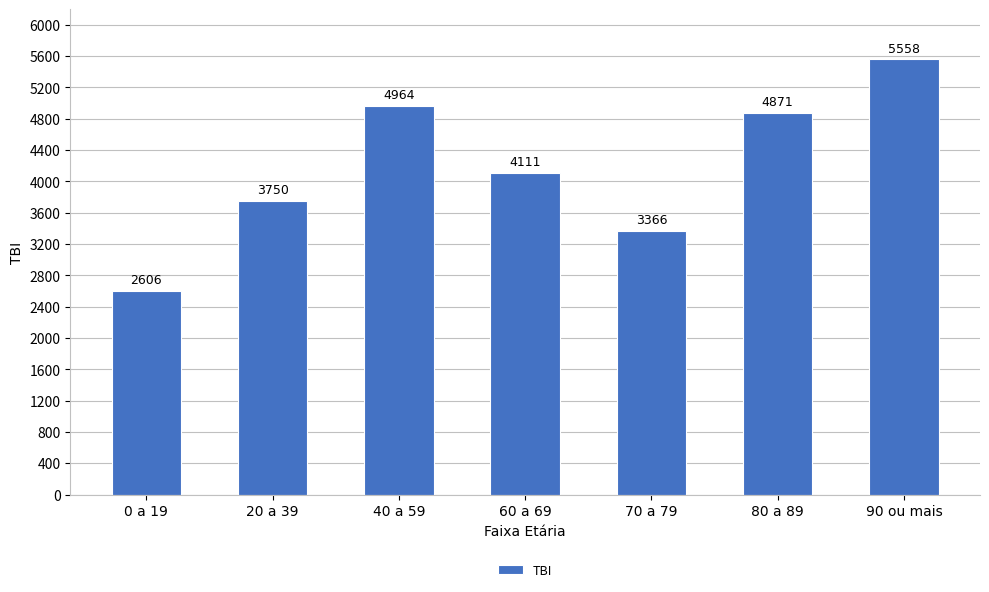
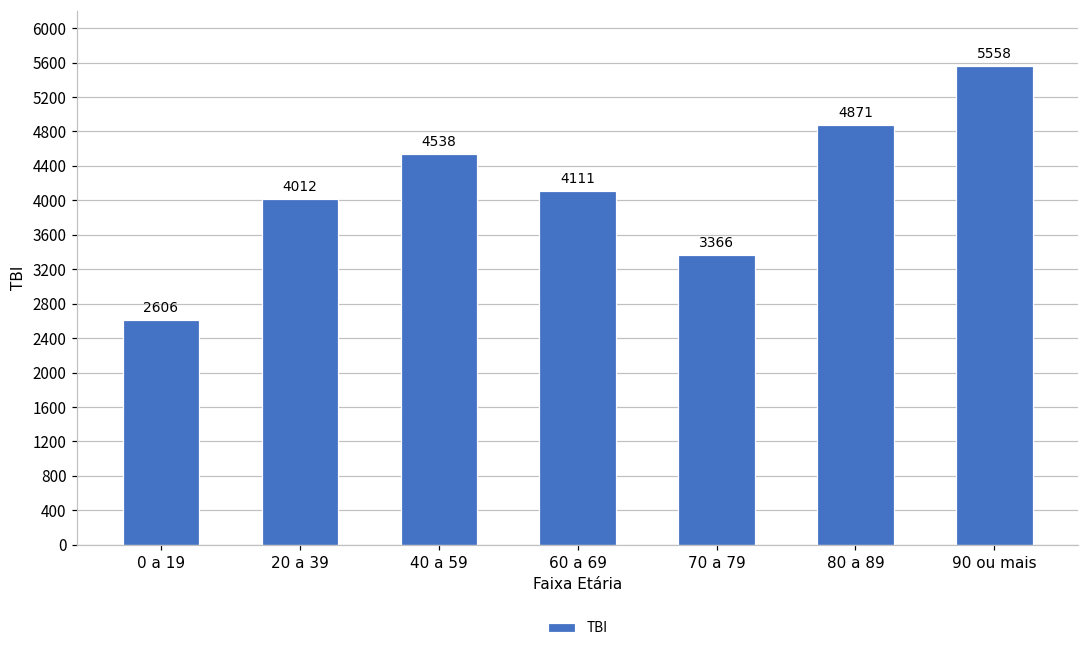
  {
    "0 a 19": 2606,
-   "20 a 39": 3750,
-   "40 a 59": 4964,
+   "20 a 39": 4012,
+   "40 a 59": 4538,
    "60 a 69": 4111,
    "70 a 79": 3366,
    "80 a 89": 4871,
    "90 ou mais": 5558
  }
